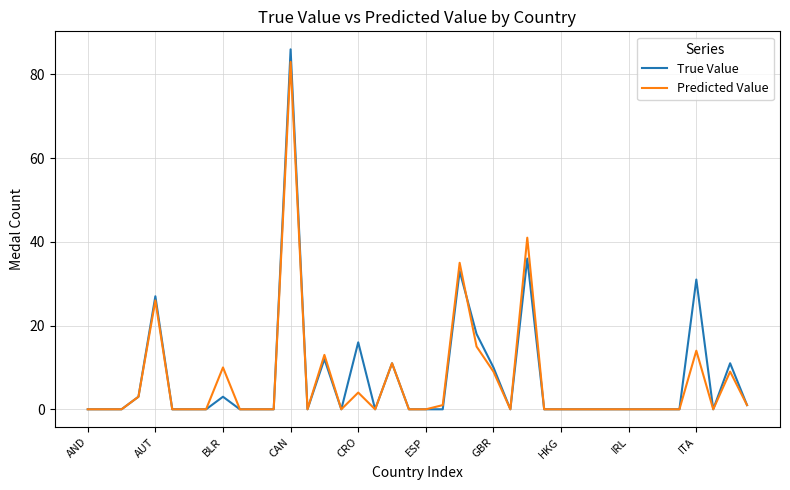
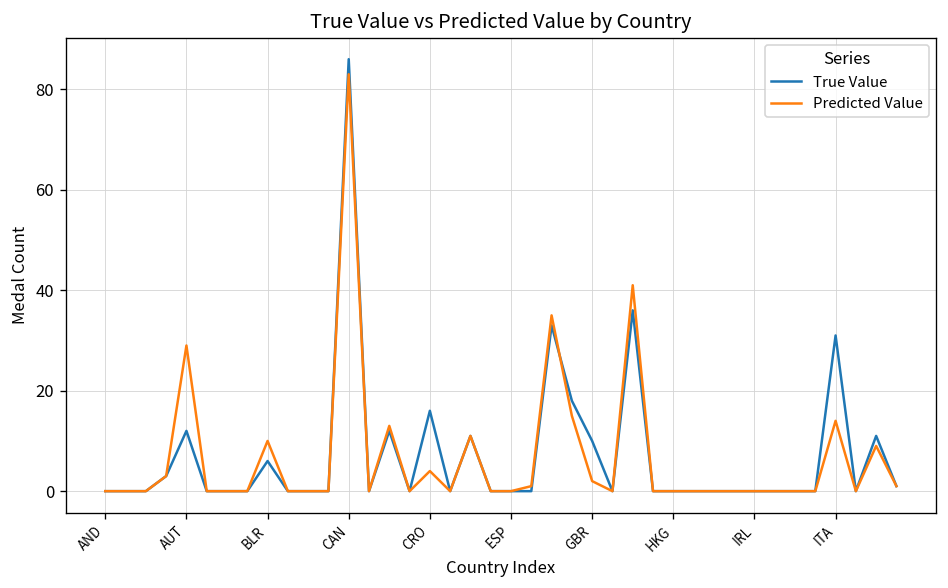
  {
    "True Value": {
-     "AUT": 27,
-     "BLR": 3,
+     "AUT": 12,
+     "BLR": 6,
      "CAN": 86,
      "CRO": 16,
      "GBR": 10,
      "ITA": 31
    },
    "Predicted Value": {
-     "AUT": 26,
+     "AUT": 29,
      "BLR": 10,
      "CAN": 83,
      "CRO": 4,
-     "GBR": 9,
+     "GBR": 2,
      "ITA": 14
    }
  }
